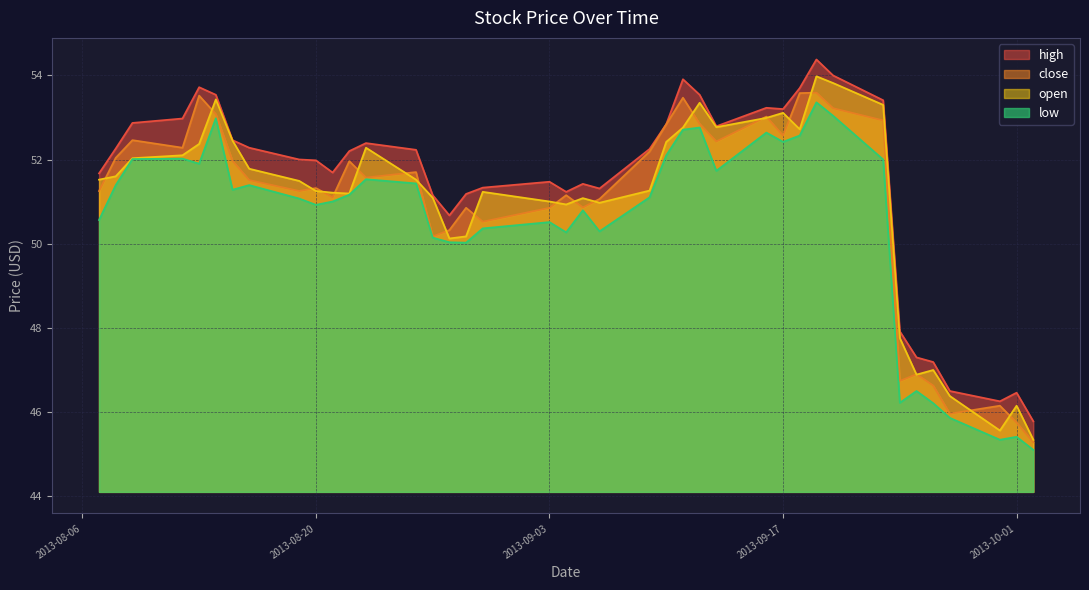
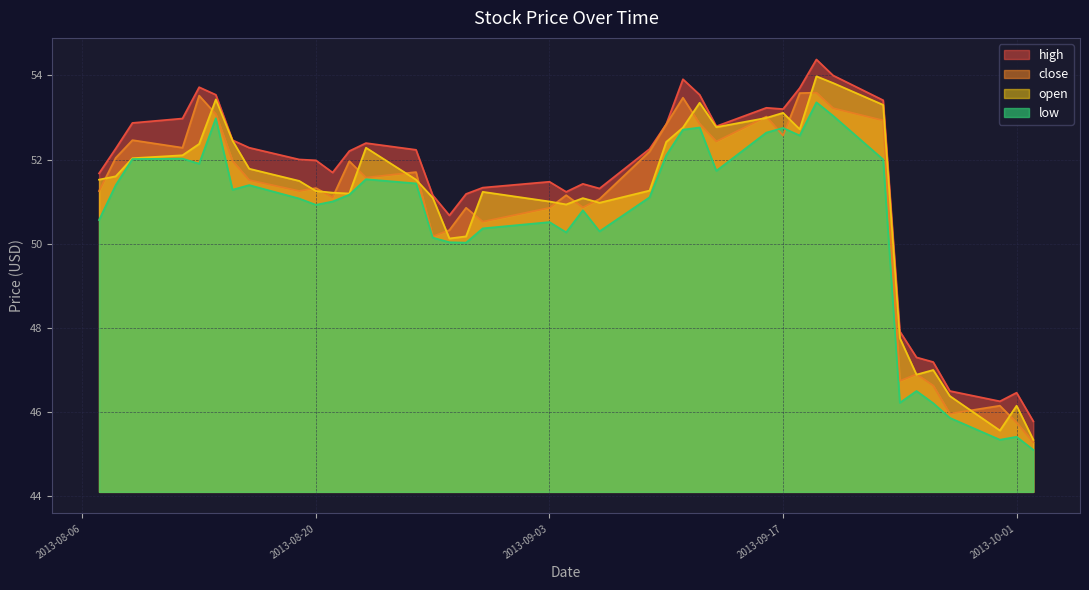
  {
    "low": {
      "2013-08-20": 50.9,
      "2013-09-03": 50.5,
-     "2013-09-17": 52.4,
+     "2013-09-17": 52.8,
      "2013-10-01": 45.4
    }
  }
